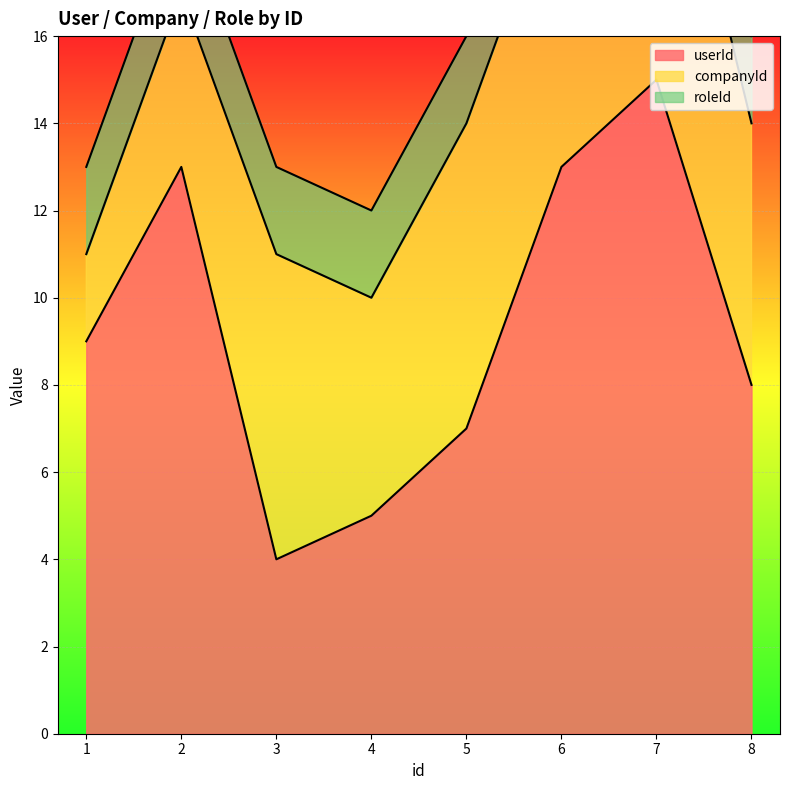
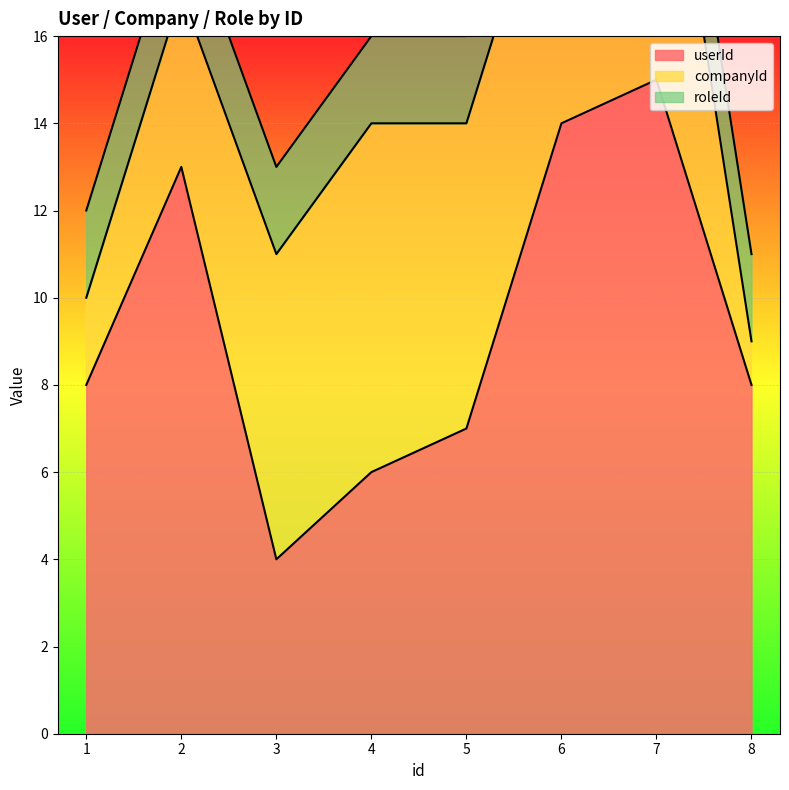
  {
    "userId": {
-     "1": 9,
+     "1": 8,
      "2": 13,
      "3": 4,
-     "4": 5,
+     "4": 6,
      "5": 7,
-     "6": 13,
+     "6": 14,
      "8": 8
    },
    "companyId": {
      "1": 2,
      "3": 7,
-     "4": 5,
+     "4": 8,
      "5": 7,
-     "8": 6
+     "8": 1
    },
    "roleId": {
      "1": 2,
      "3": 2,
      "4": 2,
      "5": 2,
      "8": 2
    }
  }
